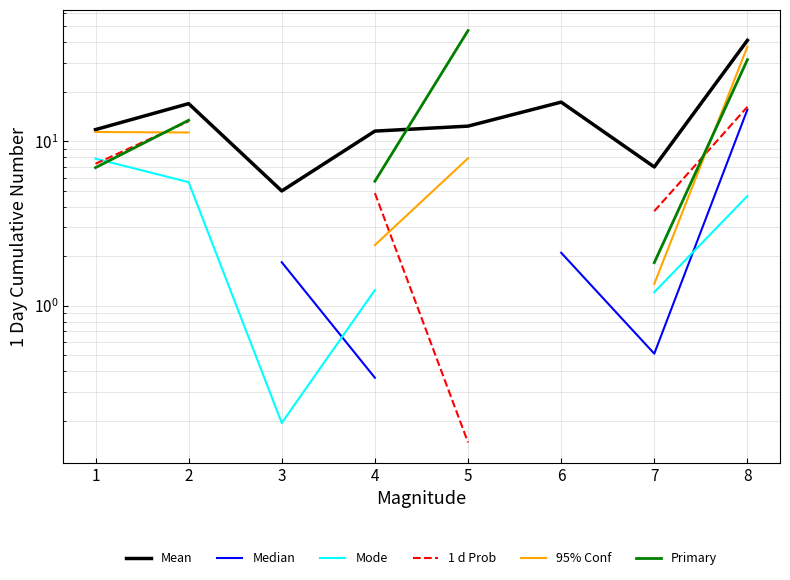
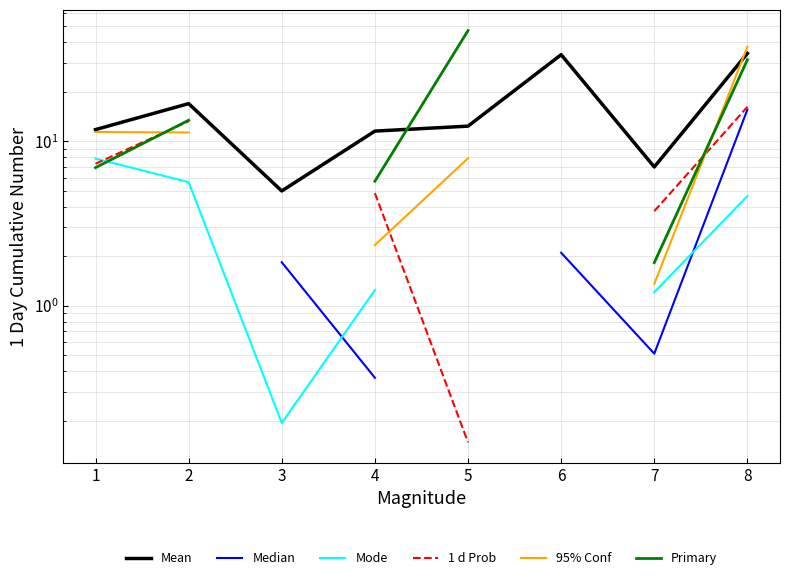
  {
    "Mean": {
      "2": 17,
      "3": 5,
      "4": 12,
      "5": 12,
-     "6": 17,
+     "6": 33,
      "7": 7,
-     "8": 41
+     "8": 34
    },
    "Median": {
      "1": 9,
      "3": 1.8,
      "4": 0.37,
      "6": 2.1,
      "7": 0.51,
      "8": 16
    },
    "Mode": {
      "1": 8,
      "2": 5.6,
      "3": 0.19,
      "4": 1.2,
      "7": 1.2,
      "8": 4.6
    },
    "1 d Prob": {
      "1": 7,
      "4": 5,
      "5": 0.15,
      "7": 3.8,
      "8": 16
    },
    "95% Conf": {
      "2": 11,
      "4": 2.3,
      "5": 8,
      "7": 1.4,
      "8": 37
    },
    "Primary": {
      "1": 7,
      "4": 5.7,
      "5": 47,
      "7": 1.8,
      "8": 31
    }
  }
